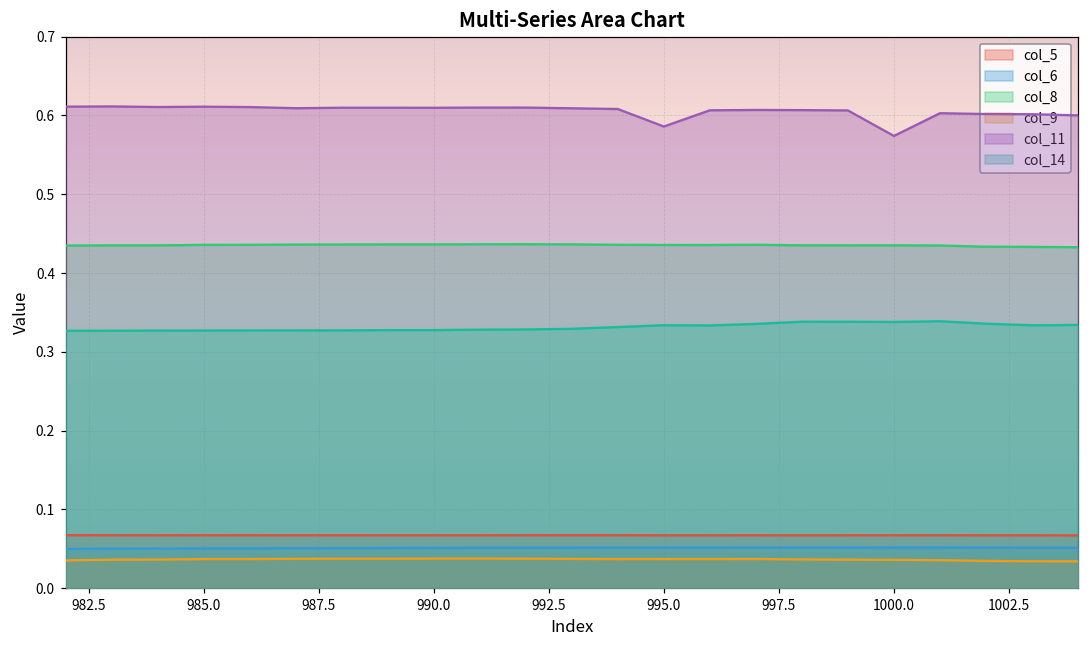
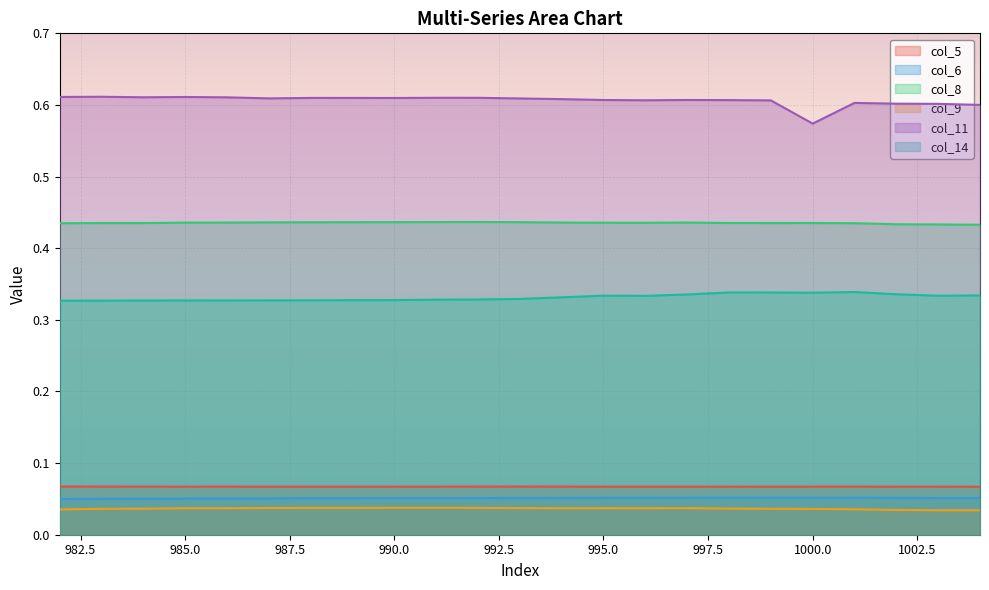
  {
    "col_11": {
      "985.0": 0.61,
      "990.0": 0.61,
-     "995.0": 0.59,
+     "995.0": 0.61,
      "1000.0": 0.57
    }
  }
